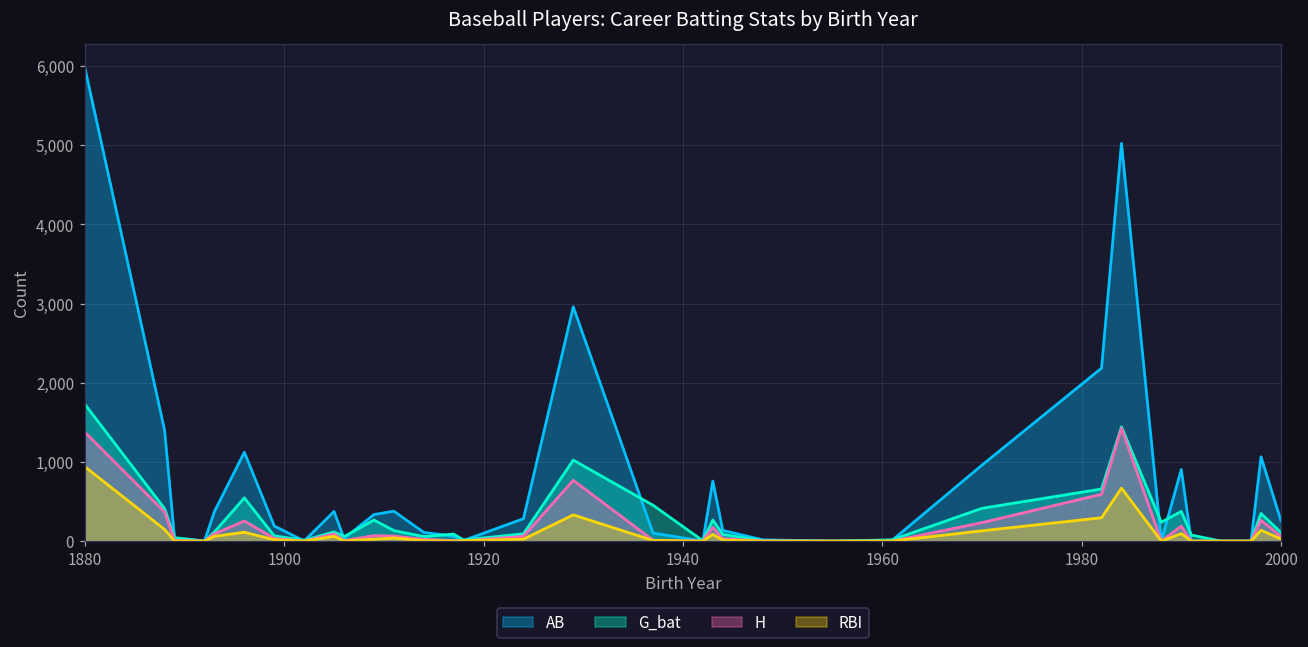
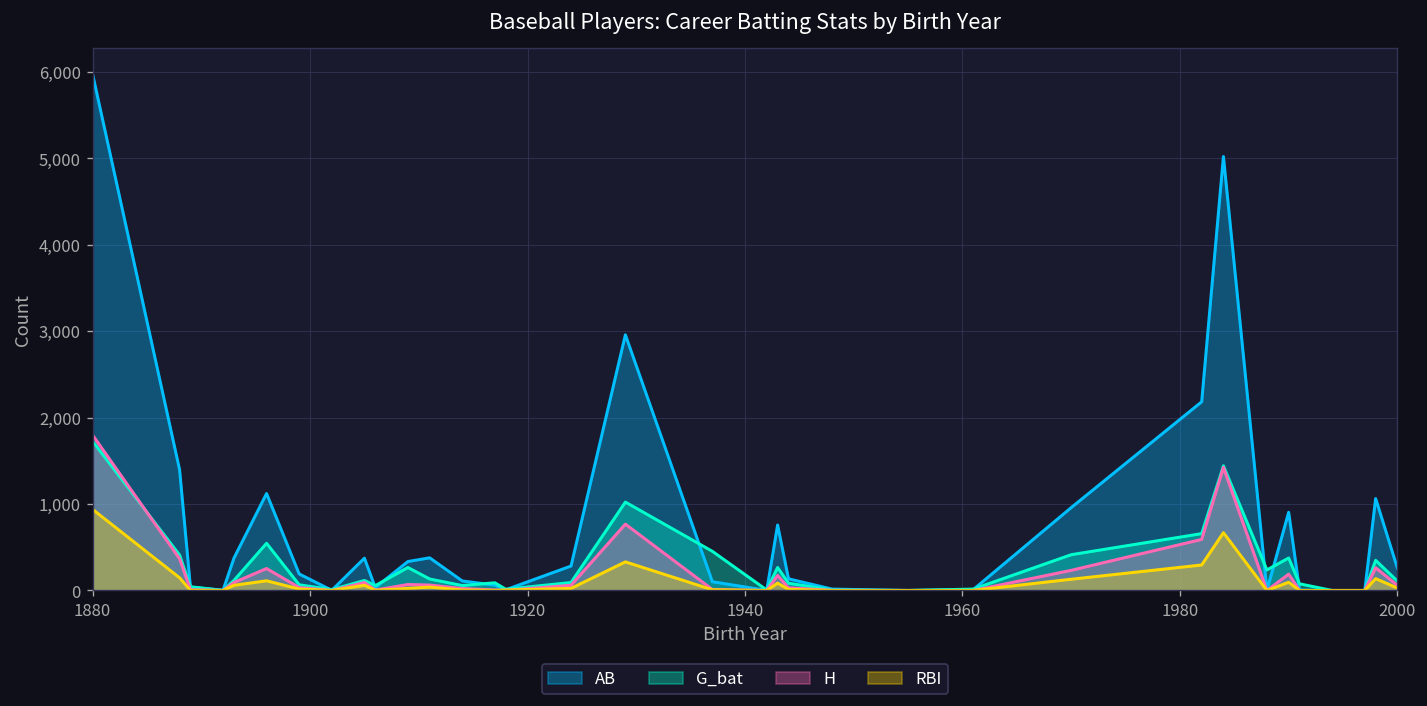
  {
    "H": {
-     "1880": "1,400"
+     "1880": "1,800"
    },
    "RBI": {
      "1880": "900"
    }
  }
